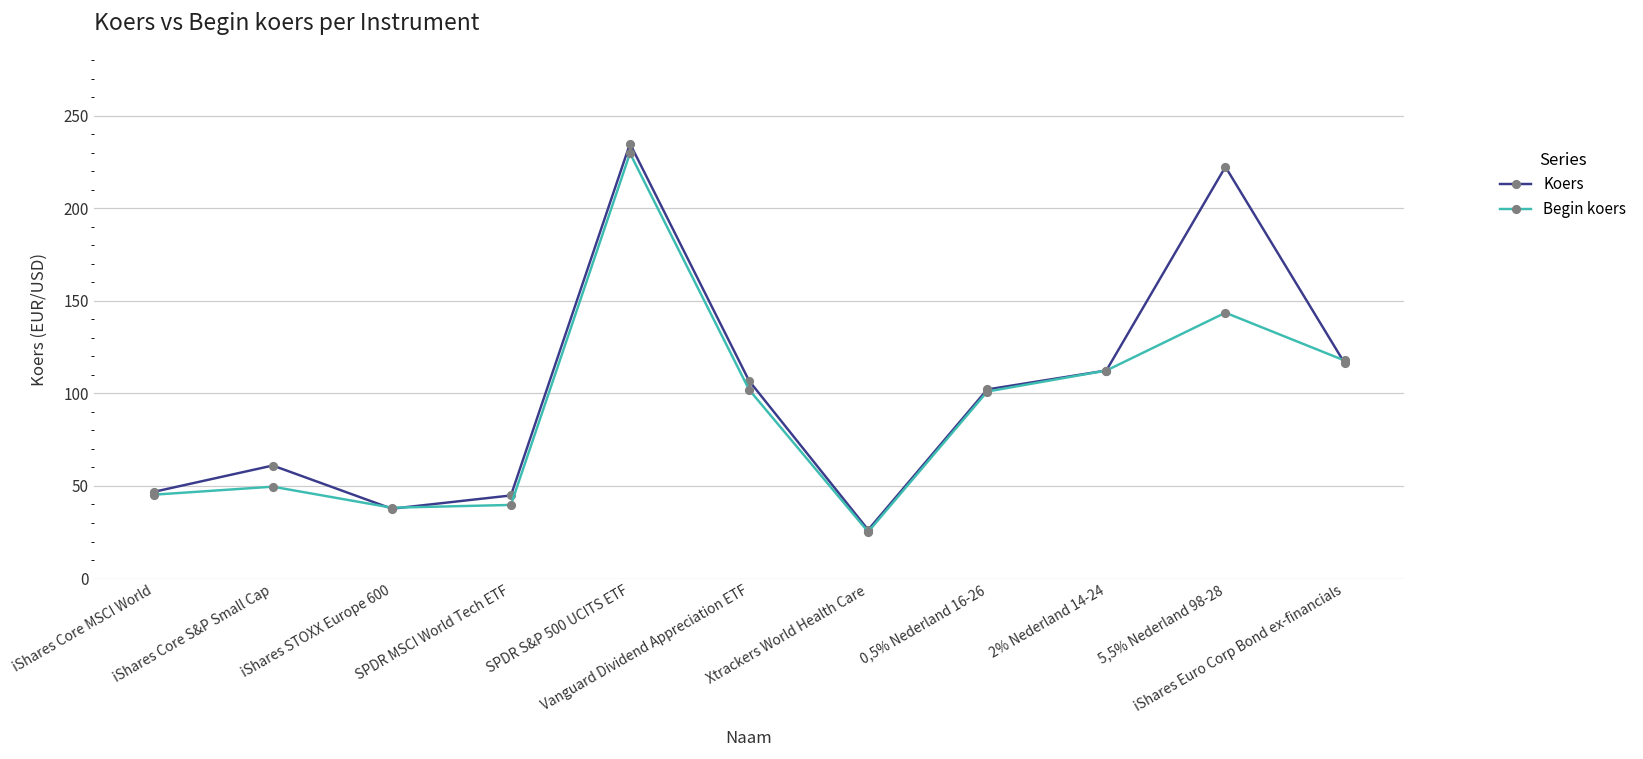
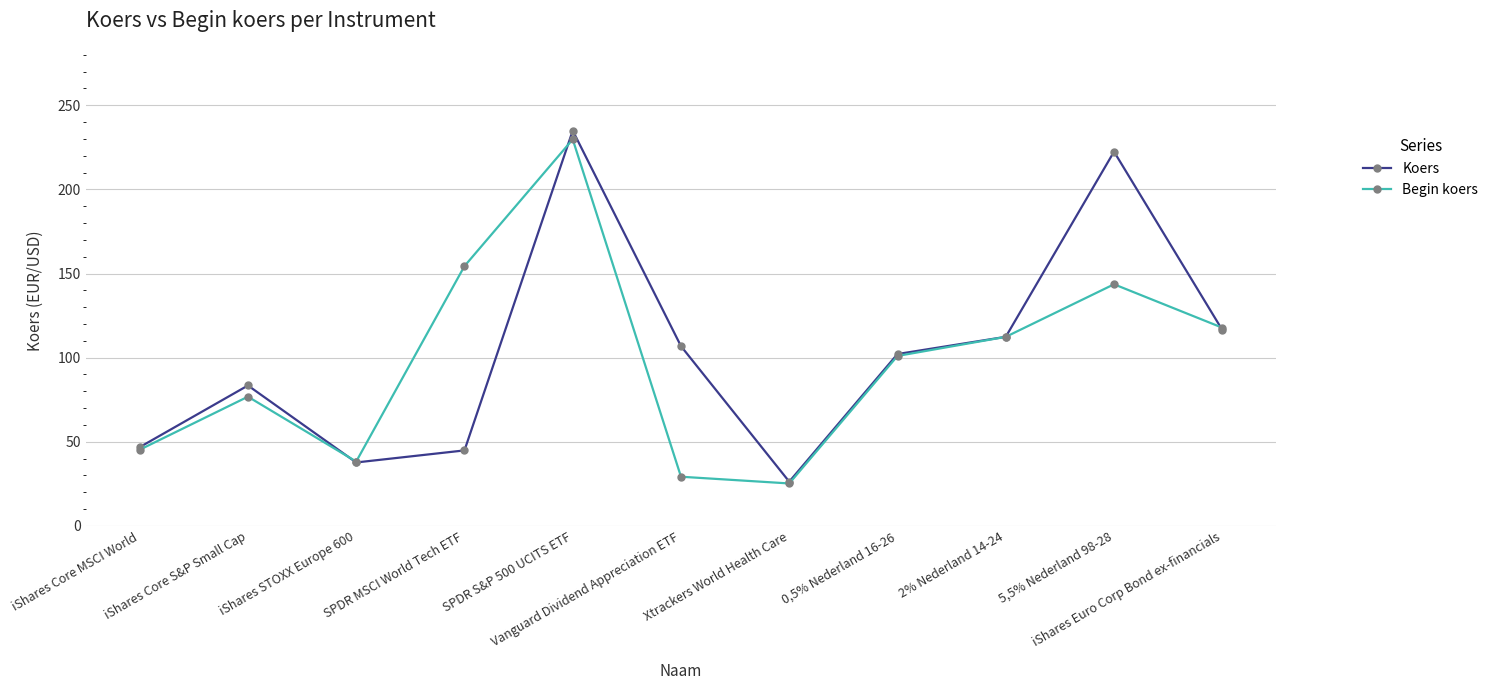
  {
    "Koers": {
-     "iShares Core S&P Small Cap": 61,
+     "iShares Core S&P Small Cap": 83,
      "SPDR MSCI World Tech ETF": 45,
      "SPDR S&P 500 UCITS ETF": 235,
      "Vanguard Dividend Appreciation ETF": 107,
      "5,5% Nederland 98-28": 222
    },
    "Begin koers": {
-     "iShares Core S&P Small Cap": 50,
-     "SPDR MSCI World Tech ETF": 40,
+     "iShares Core S&P Small Cap": 77,
+     "SPDR MSCI World Tech ETF": 154,
      "SPDR S&P 500 UCITS ETF": 230,
-     "Vanguard Dividend Appreciation ETF": 102,
+     "Vanguard Dividend Appreciation ETF": 29,
      "5,5% Nederland 98-28": 144
    }
  }
